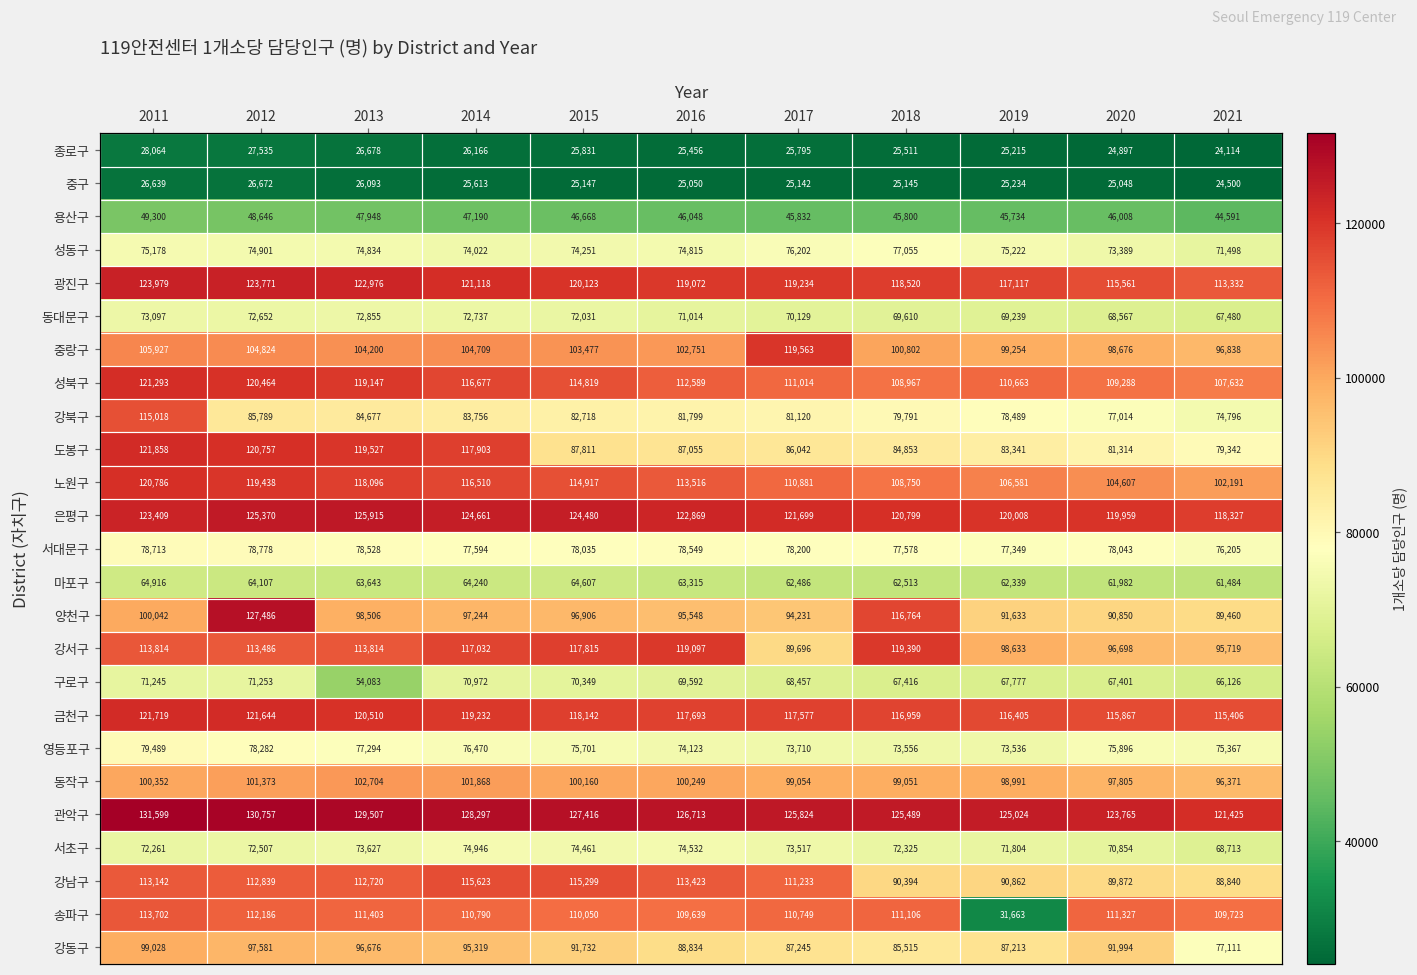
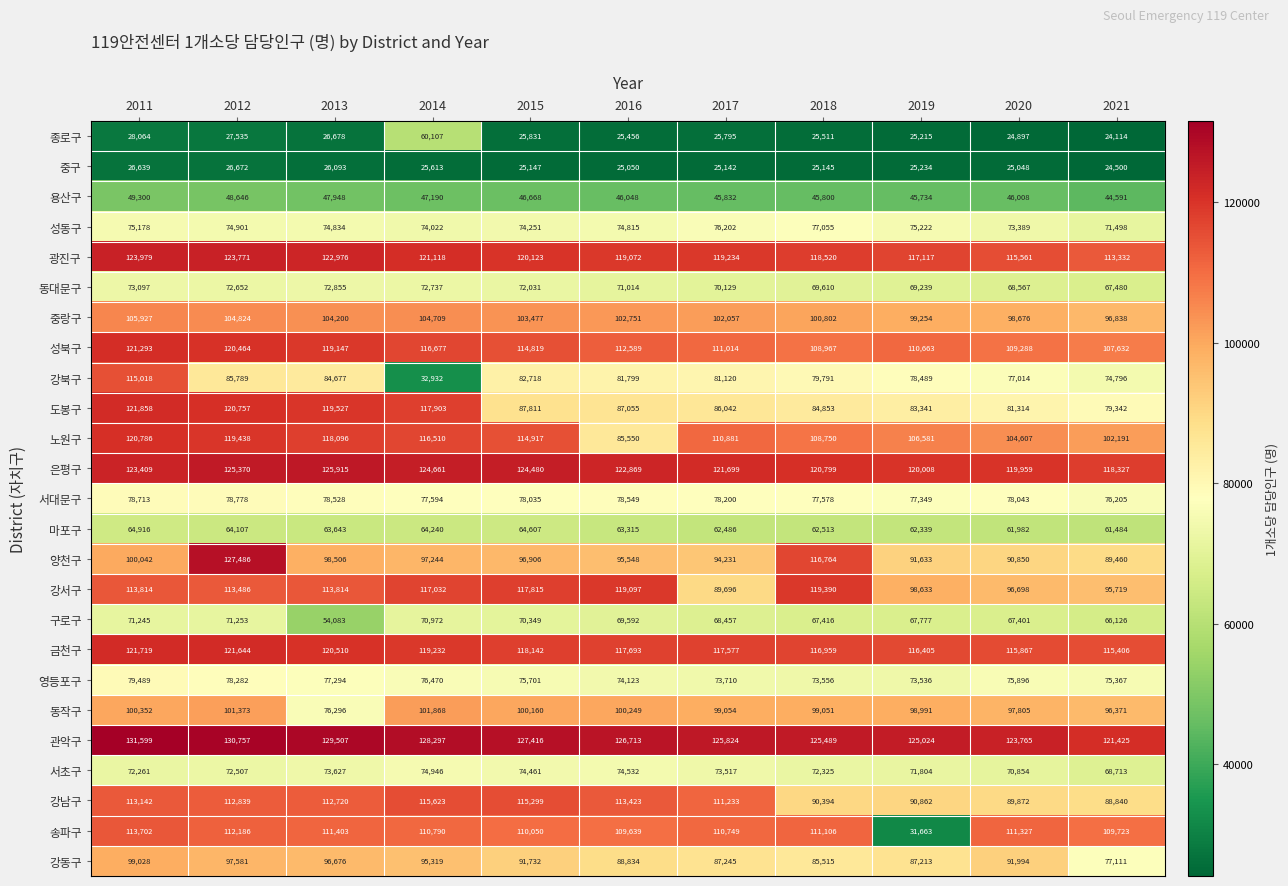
  {
    "종로구": {
      "2011": "28,064",
      "2012": "27,535",
      "2013": "26,678",
-     "2014": "26,166",
+     "2014": "60,107",
      "2015": "25,831",
      "2016": "25,456",
      "2017": "25,795",
      "2018": "25,511",
      "2019": "25,215",
      "2020": "24,897",
      "2021": "24,114"
    },
    "중랑구": {
      "2011": "105,927",
      "2012": "104,824",
      "2013": "104,200",
      "2014": "104,709",
      "2015": "103,477",
      "2016": "102,751",
-     "2017": "119,563",
+     "2017": "102,057",
      "2018": "100,802",
      "2019": "99,254",
      "2020": "98,676",
      "2021": "96,838"
    },
    "강북구": {
      "2011": "115,018",
      "2012": "85,789",
      "2013": "84,677",
-     "2014": "83,756",
+     "2014": "32,932",
      "2015": "82,718",
      "2016": "81,799",
      "2017": "81,120",
      "2018": "79,791",
      "2019": "78,489",
      "2020": "77,014",
      "2021": "74,796"
    },
    "노원구": {
      "2011": "120,786",
      "2012": "119,438",
      "2013": "118,096",
      "2014": "116,510",
      "2015": "114,917",
-     "2016": "113,516",
+     "2016": "85,550",
      "2017": "110,881",
      "2018": "108,750",
      "2019": "106,581",
      "2020": "104,607",
      "2021": "102,191"
    },
    "동작구": {
      "2011": "100,352",
      "2012": "101,373",
-     "2013": "102,704",
+     "2013": "76,296",
      "2014": "101,868",
      "2015": "100,160",
      "2016": "100,249",
      "2017": "99,054",
      "2018": "99,051",
      "2019": "98,991",
      "2020": "97,805",
      "2021": "96,371"
    }
  }
